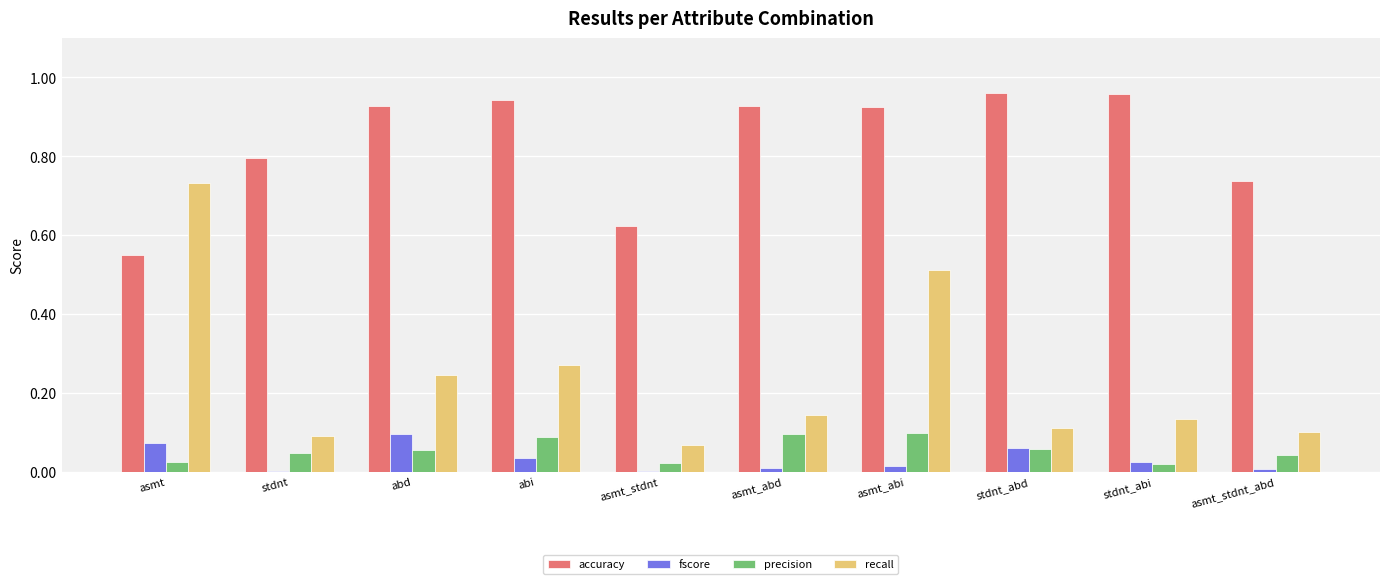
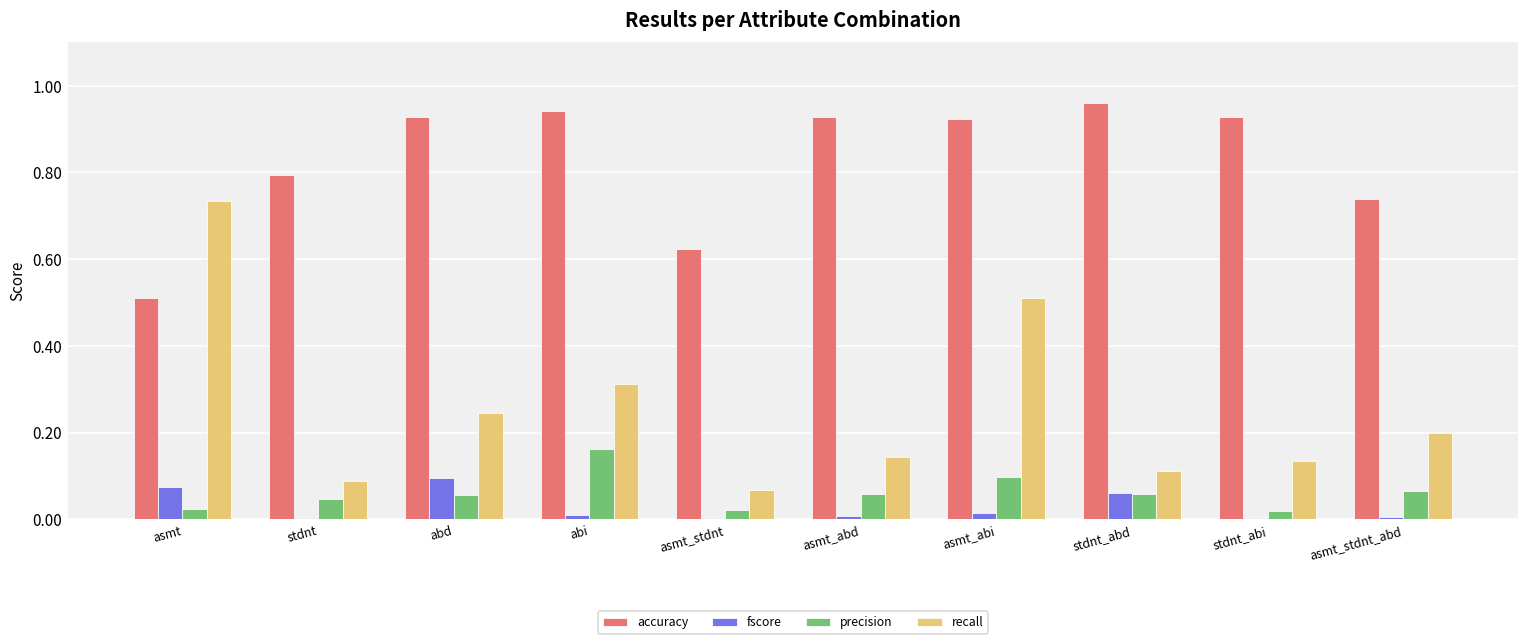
  {
    "accuracy": {
-     "asmt": 0.55,
+     "asmt": 0.51,
      "stdnt": 0.79,
      "abd": 0.93,
      "abi": 0.94,
      "asmt_stdnt": 0.62,
      "asmt_abd": 0.93,
      "asmt_abi": 0.92,
      "stdnt_abd": 0.96,
-     "stdnt_abi": 0.96,
+     "stdnt_abi": 0.93,
      "asmt_stdnt_abd": 0.74
    },
    "fscore": {
      "asmt": 0.07,
      "abd": 0.09,
-     "abi": 0.03,
+     "abi": 0.01,
      "asmt_abd": 0.01,
      "asmt_abi": 0.01,
      "stdnt_abd": 0.06,
-     "stdnt_abi": 0.02
+     "stdnt_abi": 0.00
    },
    "precision": {
      "asmt": 0.02,
      "stdnt": 0.05,
      "abd": 0.06,
-     "abi": 0.09,
+     "abi": 0.16,
      "asmt_stdnt": 0.02,
-     "asmt_abd": 0.09,
+     "asmt_abd": 0.06,
      "asmt_abi": 0.10,
      "stdnt_abd": 0.06,
      "stdnt_abi": 0.02,
-     "asmt_stdnt_abd": 0.04
+     "asmt_stdnt_abd": 0.07
    },
    "recall": {
      "asmt": 0.73,
      "stdnt": 0.09,
      "abd": 0.24,
-     "abi": 0.27,
+     "abi": 0.31,
      "asmt_stdnt": 0.07,
      "asmt_abd": 0.14,
      "asmt_abi": 0.51,
      "stdnt_abd": 0.11,
      "stdnt_abi": 0.13,
-     "asmt_stdnt_abd": 0.1
+     "asmt_stdnt_abd": 0.2
    }
  }
